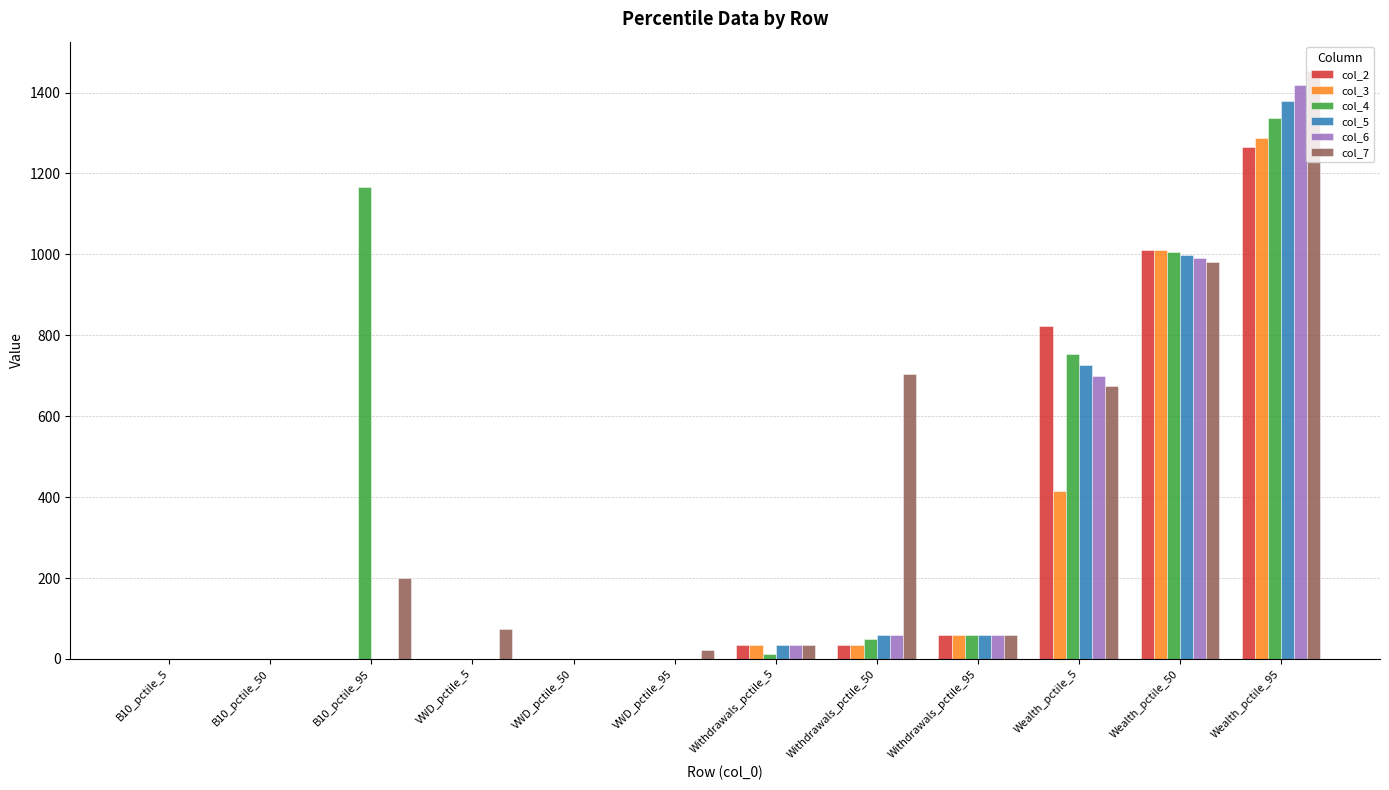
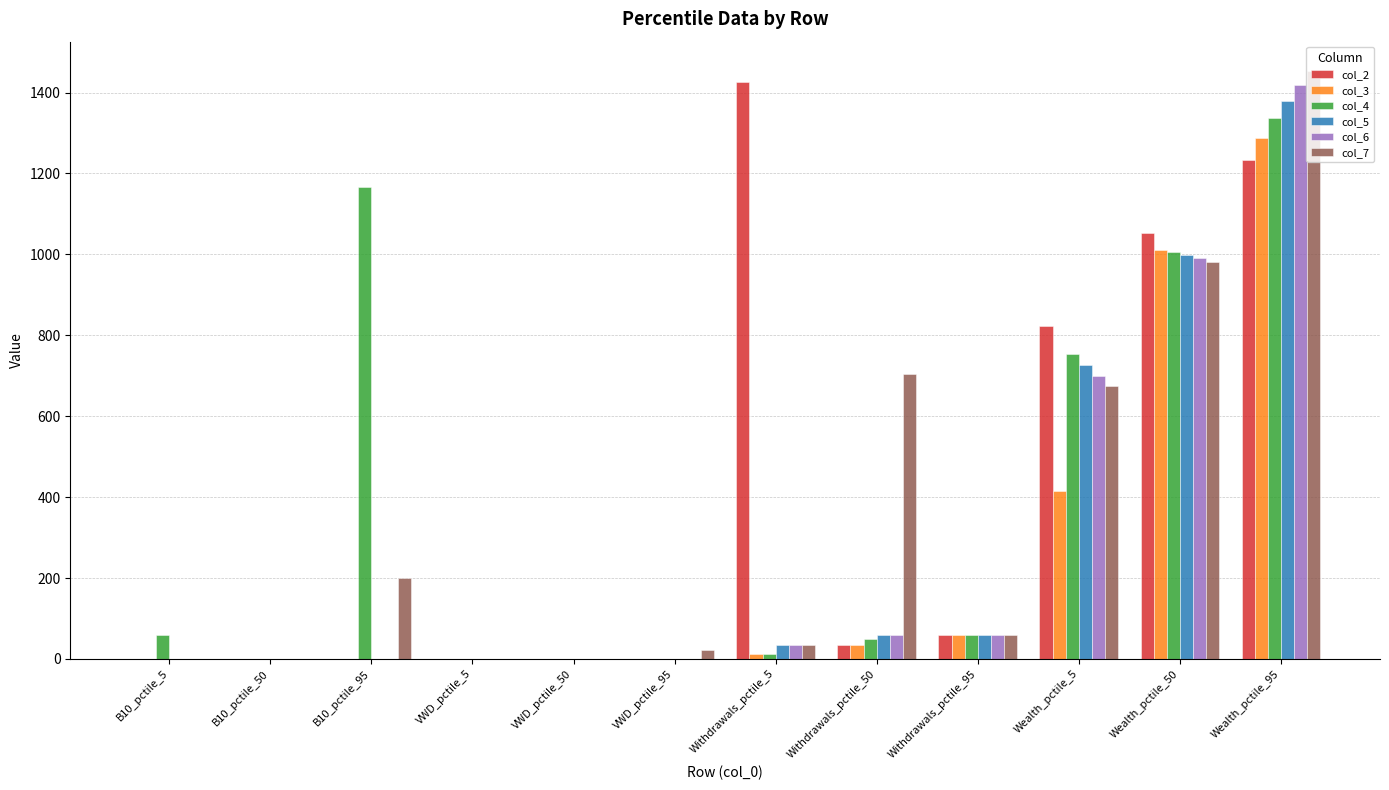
  {
    "col_2": {
-     "Withdrawals_pctile_5": 40,
+     "Withdrawals_pctile_5": 1430,
      "Withdrawals_pctile_50": 40,
      "Withdrawals_pctile_95": 60,
      "Wealth_pctile_5": 820,
-     "Wealth_pctile_50": 1010,
-     "Wealth_pctile_95": 1270
+     "Wealth_pctile_50": 1050,
+     "Wealth_pctile_95": 1230
    },
    "col_3": {
-     "Withdrawals_pctile_5": 40,
+     "Withdrawals_pctile_5": 10,
      "Withdrawals_pctile_50": 40,
      "Withdrawals_pctile_95": 60,
      "Wealth_pctile_5": 420,
      "Wealth_pctile_50": 1010,
      "Wealth_pctile_95": 1290
    },
    "col_4": {
-     "B10_pctile_5": 0,
+     "B10_pctile_5": 60,
      "B10_pctile_95": 1170,
      "Withdrawals_pctile_5": 10,
      "Withdrawals_pctile_50": 50,
      "Withdrawals_pctile_95": 60,
      "Wealth_pctile_5": 750,
      "Wealth_pctile_50": 1010,
      "Wealth_pctile_95": 1340
    },
    "col_5": {
      "Withdrawals_pctile_5": 40,
      "Withdrawals_pctile_50": 60,
      "Withdrawals_pctile_95": 60,
      "Wealth_pctile_5": 730,
      "Wealth_pctile_50": 1000,
      "Wealth_pctile_95": 1380
    },
    "col_6": {
      "Withdrawals_pctile_5": 40,
      "Withdrawals_pctile_50": 60,
      "Withdrawals_pctile_95": 60,
      "Wealth_pctile_5": 700,
      "Wealth_pctile_50": 990,
      "Wealth_pctile_95": 1420
    },
    "col_7": {
      "B10_pctile_95": 200,
-     "VWD_pctile_5": 70,
+     "VWD_pctile_5": 0,
      "VWD_pctile_95": 20,
      "Withdrawals_pctile_5": 40,
      "Withdrawals_pctile_50": 700,
      "Withdrawals_pctile_95": 60,
      "Wealth_pctile_5": 680,
      "Wealth_pctile_50": 980
    }
  }
